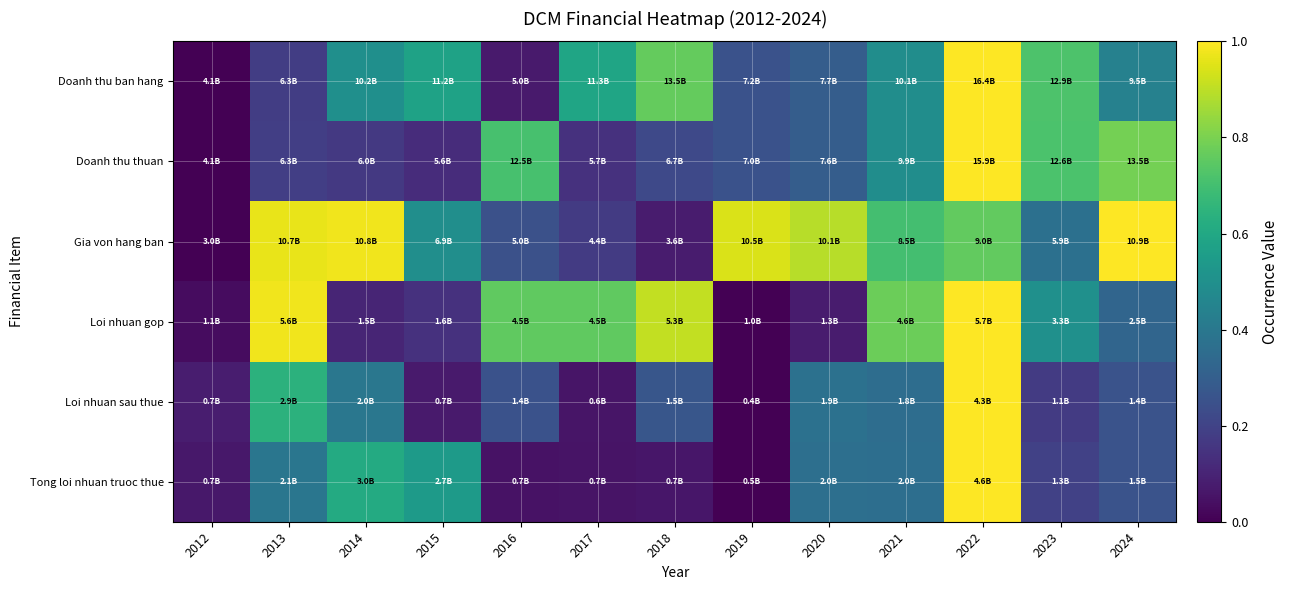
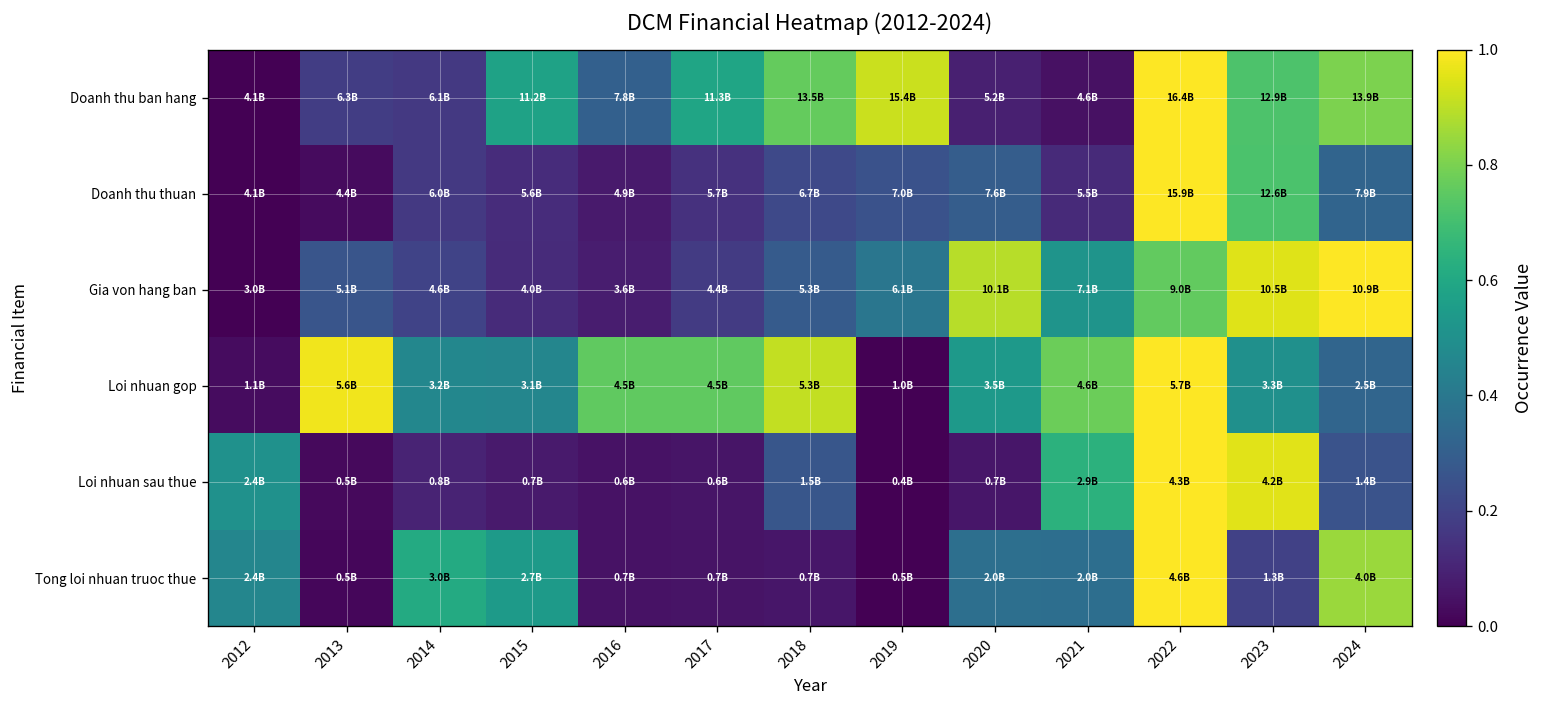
  {
    "Doanh thu ban hang": {
      "2012": "4.1B",
      "2013": "6.3B",
-     "2014": "10.2B",
+     "2014": "6.1B",
      "2015": "11.2B",
-     "2016": "5.0B",
+     "2016": "7.8B",
      "2017": "11.3B",
      "2018": "13.5B",
-     "2019": "7.2B",
-     "2020": "7.7B",
-     "2021": "10.1B",
+     "2019": "15.4B",
+     "2020": "5.2B",
+     "2021": "4.6B",
      "2022": "16.4B",
      "2023": "12.9B",
-     "2024": "9.5B"
+     "2024": "13.9B"
    },
    "Doanh thu thuan": {
      "2012": "4.1B",
-     "2013": "6.3B",
+     "2013": "4.4B",
      "2014": "6.0B",
      "2015": "5.6B",
-     "2016": "12.5B",
+     "2016": "4.9B",
      "2017": "5.7B",
      "2018": "6.7B",
      "2019": "7.0B",
      "2020": "7.6B",
-     "2021": "9.9B",
+     "2021": "5.5B",
      "2022": "15.9B",
      "2023": "12.6B",
-     "2024": "13.5B"
+     "2024": "7.9B"
    },
    "Gia von hang ban": {
      "2012": "3.0B",
-     "2013": "10.7B",
-     "2014": "10.8B",
-     "2015": "6.9B",
-     "2016": "5.0B",
+     "2013": "5.1B",
+     "2014": "4.6B",
+     "2015": "4.0B",
+     "2016": "3.6B",
      "2017": "4.4B",
-     "2018": "3.6B",
-     "2019": "10.5B",
+     "2018": "5.3B",
+     "2019": "6.1B",
      "2020": "10.1B",
-     "2021": "8.5B",
+     "2021": "7.1B",
      "2022": "9.0B",
-     "2023": "5.9B",
+     "2023": "10.5B",
      "2024": "10.9B"
    },
    "Loi nhuan gop": {
      "2012": "1.1B",
      "2013": "5.6B",
-     "2014": "1.5B",
-     "2015": "1.6B",
+     "2014": "3.2B",
+     "2015": "3.1B",
      "2016": "4.5B",
      "2017": "4.5B",
      "2018": "5.3B",
      "2019": "1.0B",
-     "2020": "1.3B",
+     "2020": "3.5B",
      "2021": "4.6B",
      "2022": "5.7B",
      "2023": "3.3B",
      "2024": "2.5B"
    },
    "Loi nhuan sau thue": {
-     "2012": "0.7B",
-     "2013": "2.9B",
-     "2014": "2.0B",
+     "2012": "2.4B",
+     "2013": "0.5B",
+     "2014": "0.8B",
      "2015": "0.7B",
-     "2016": "1.4B",
+     "2016": "0.6B",
      "2017": "0.6B",
      "2018": "1.5B",
      "2019": "0.4B",
-     "2020": "1.9B",
-     "2021": "1.8B",
+     "2020": "0.7B",
+     "2021": "2.9B",
      "2022": "4.3B",
-     "2023": "1.1B",
+     "2023": "4.2B",
      "2024": "1.4B"
    },
    "Tong loi nhuan truoc thue": {
-     "2012": "0.7B",
-     "2013": "2.1B",
+     "2012": "2.4B",
+     "2013": "0.5B",
      "2014": "3.0B",
      "2015": "2.7B",
      "2016": "0.7B",
      "2017": "0.7B",
      "2018": "0.7B",
      "2019": "0.5B",
      "2020": "2.0B",
      "2021": "2.0B",
      "2022": "4.6B",
      "2023": "1.3B",
-     "2024": "1.5B"
+     "2024": "4.0B"
    }
  }
